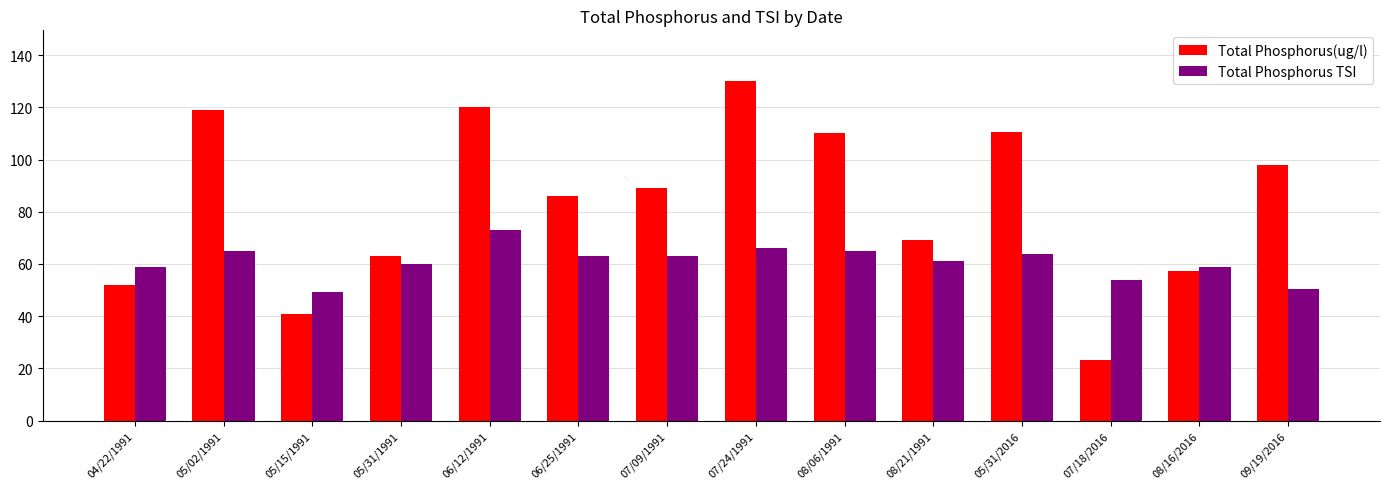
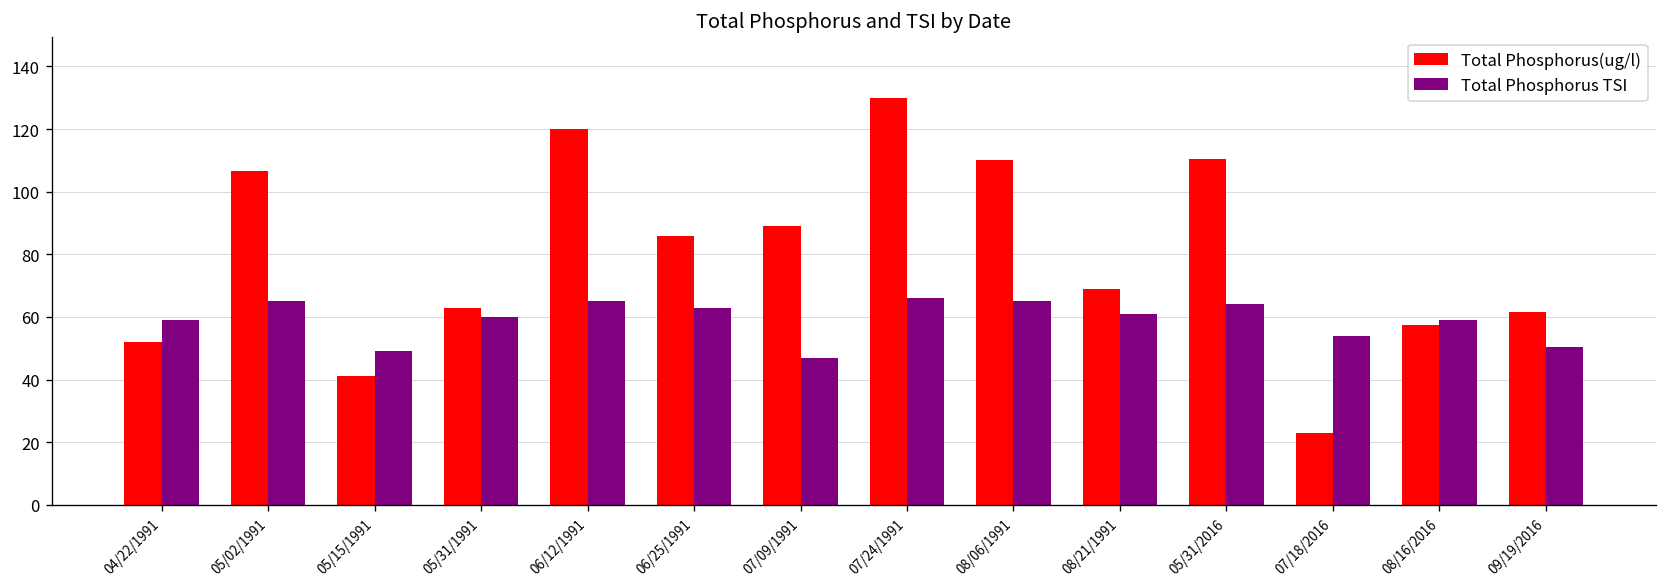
  {
    "Total Phosphorus(ug/l)": {
      "04/22/1991": 52,
-     "05/02/1991": 119,
+     "05/02/1991": 107,
      "05/15/1991": 41,
      "05/31/1991": 63,
      "06/12/1991": 120,
      "06/25/1991": 86,
      "07/09/1991": 89,
      "07/24/1991": 130,
      "08/06/1991": 110,
      "08/21/1991": 69,
      "05/31/2016": 110,
      "07/18/2016": 23,
      "08/16/2016": 57,
-     "09/19/2016": 98
+     "09/19/2016": 62
    },
    "Total Phosphorus TSI": {
      "04/22/1991": 59,
      "05/02/1991": 65,
      "05/15/1991": 49,
      "05/31/1991": 60,
-     "06/12/1991": 73,
+     "06/12/1991": 65,
      "06/25/1991": 63,
-     "07/09/1991": 63,
+     "07/09/1991": 47,
      "07/24/1991": 66,
      "08/06/1991": 65,
      "08/21/1991": 61,
      "05/31/2016": 64,
      "07/18/2016": 54,
      "08/16/2016": 59,
      "09/19/2016": 51
    }
  }
